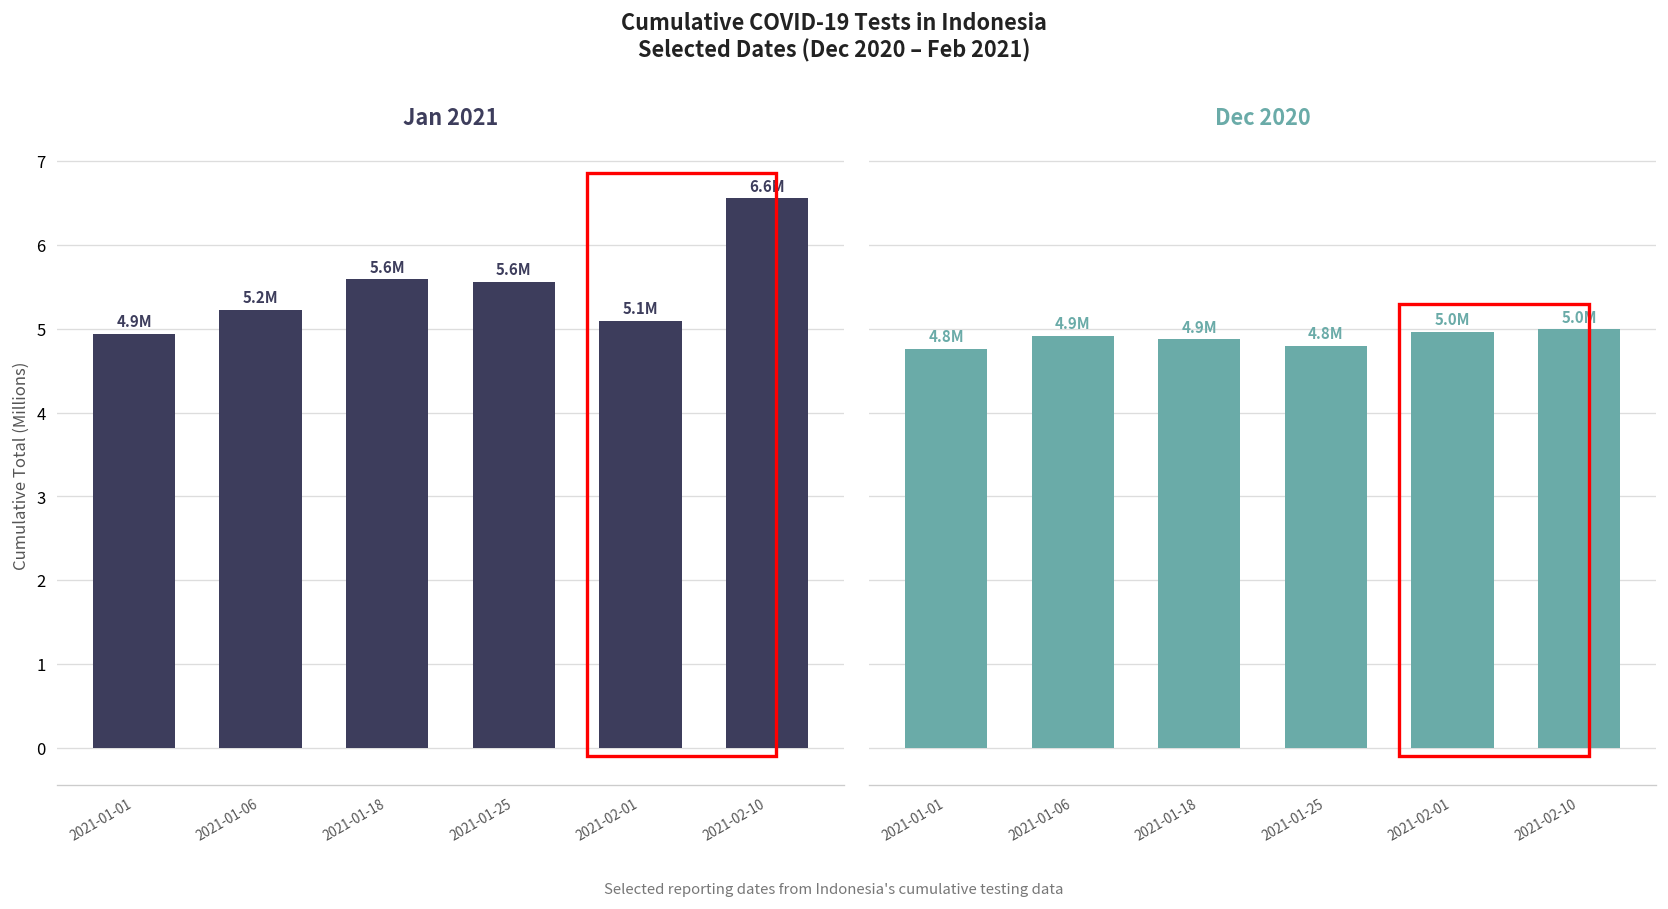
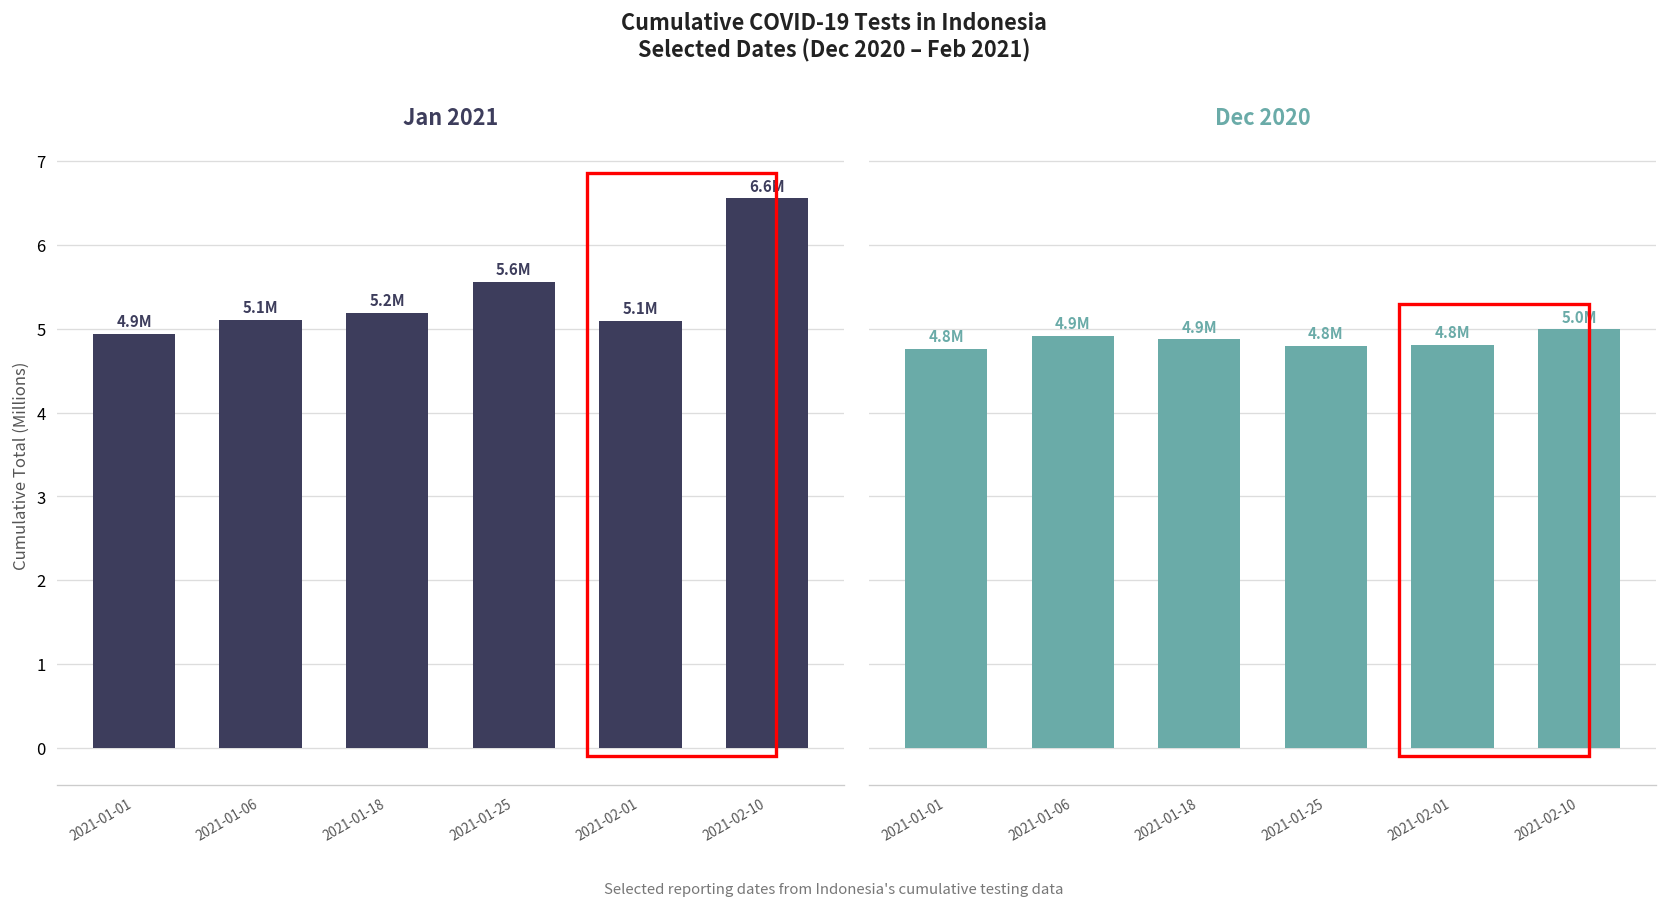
  {
    "Jan 2021": {
      "2021-01-01": "4.9M",
-     "2021-01-06": "5.2M",
-     "2021-01-18": "5.6M",
+     "2021-01-06": "5.1M",
+     "2021-01-18": "5.2M",
      "2021-01-25": "5.6M",
      "2021-02-01": "5.1M",
      "2021-02-10": "6.6M"
    },
    "Dec 2020": {
      "2021-01-01": "4.8M",
      "2021-01-06": "4.9M",
      "2021-01-18": "4.9M",
      "2021-01-25": "4.8M",
-     "2021-02-01": "5.0M",
+     "2021-02-01": "4.8M",
      "2021-02-10": "5.0M"
    }
  }
